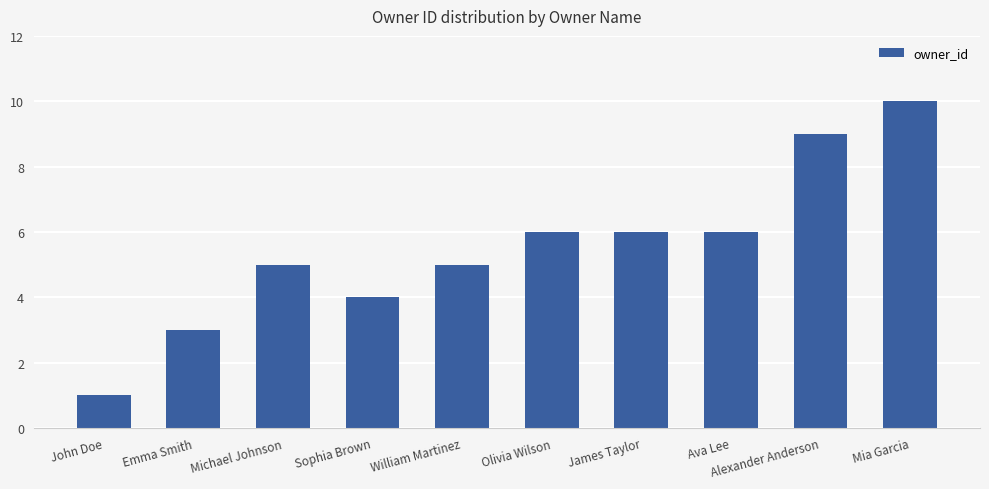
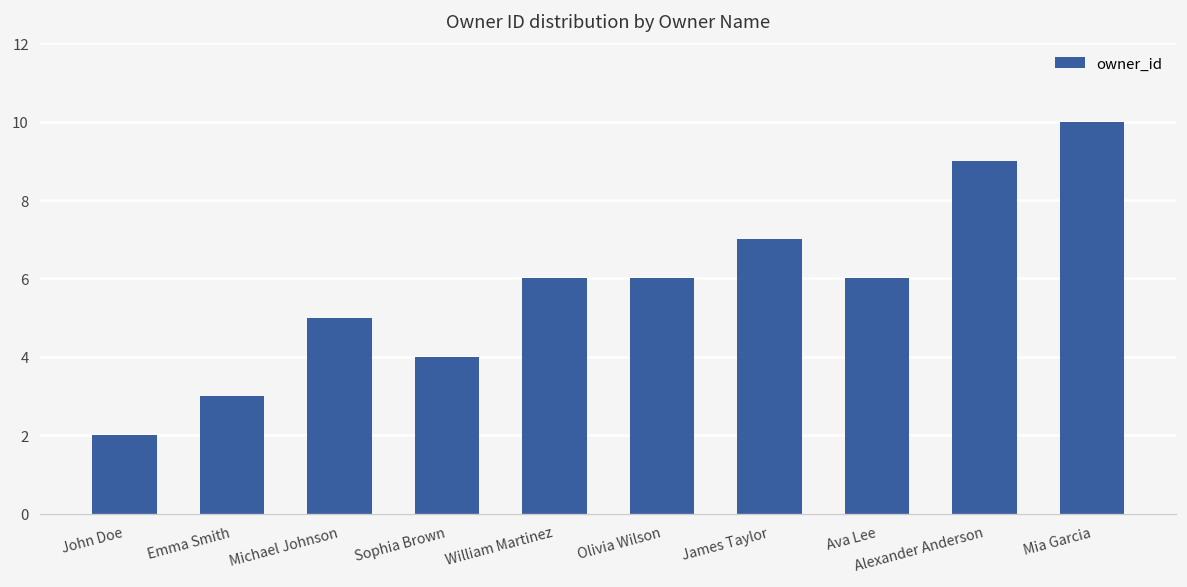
  {
-   "John Doe": 1,
+   "John Doe": 2,
    "Emma Smith": 3,
    "Michael Johnson": 5,
    "Sophia Brown": 4,
-   "William Martinez": 5,
+   "William Martinez": 6,
    "Olivia Wilson": 6,
-   "James Taylor": 6,
+   "James Taylor": 7,
    "Ava Lee": 6,
    "Alexander Anderson": 9,
    "Mia Garcia": 10
  }
